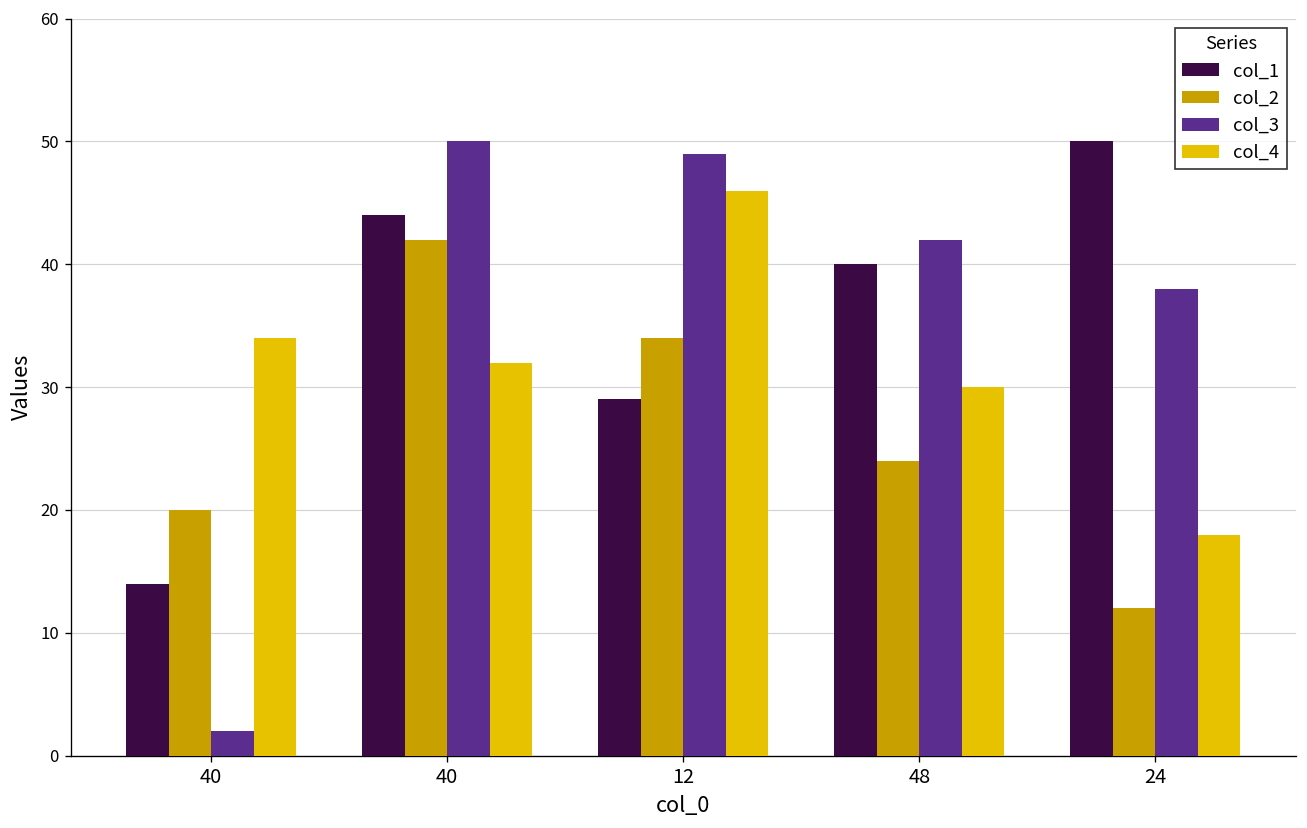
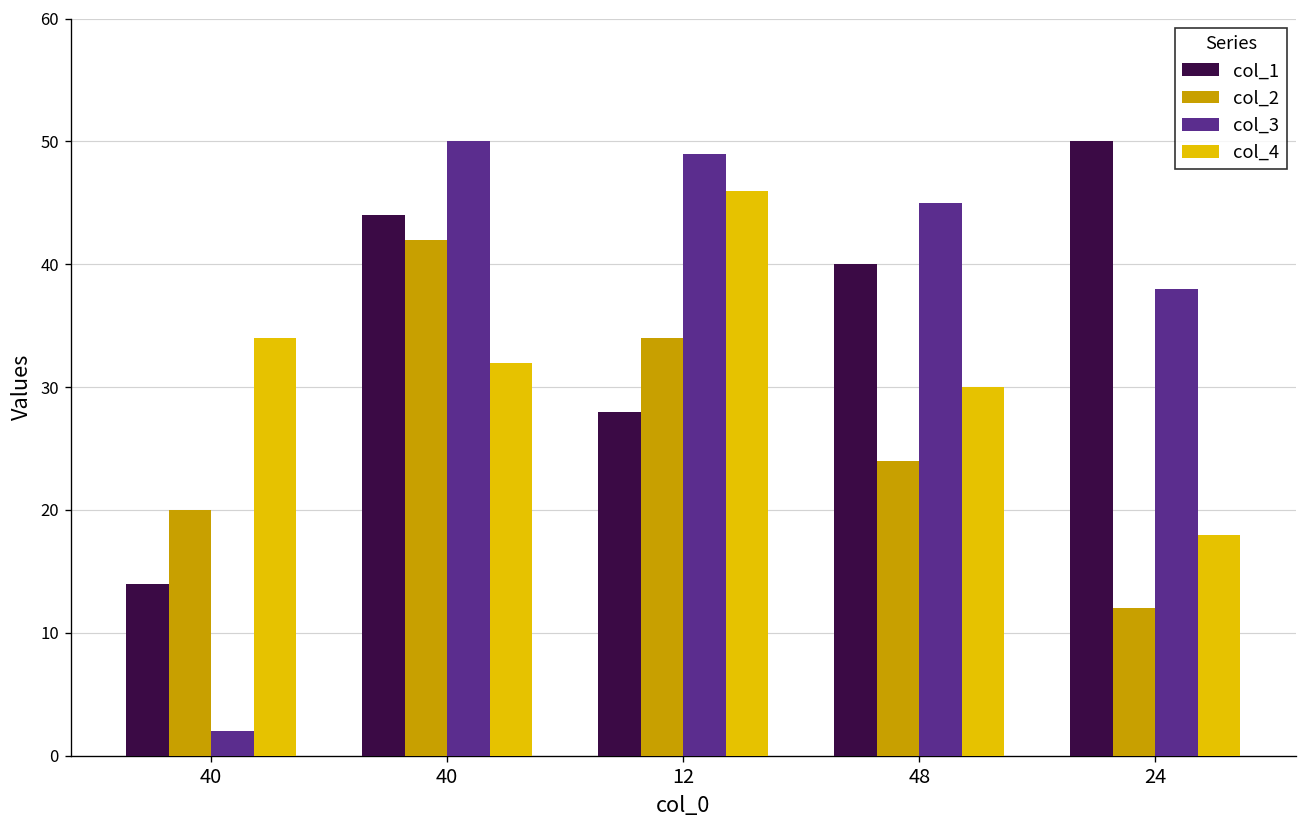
  {
    "col_1": {
-     "12": 29,
+     "12": 28,
      "48": 40,
      "24": 50
    },
    "col_3": {
      "12": 49,
-     "48": 42,
+     "48": 45,
      "24": 38
    }
  }
